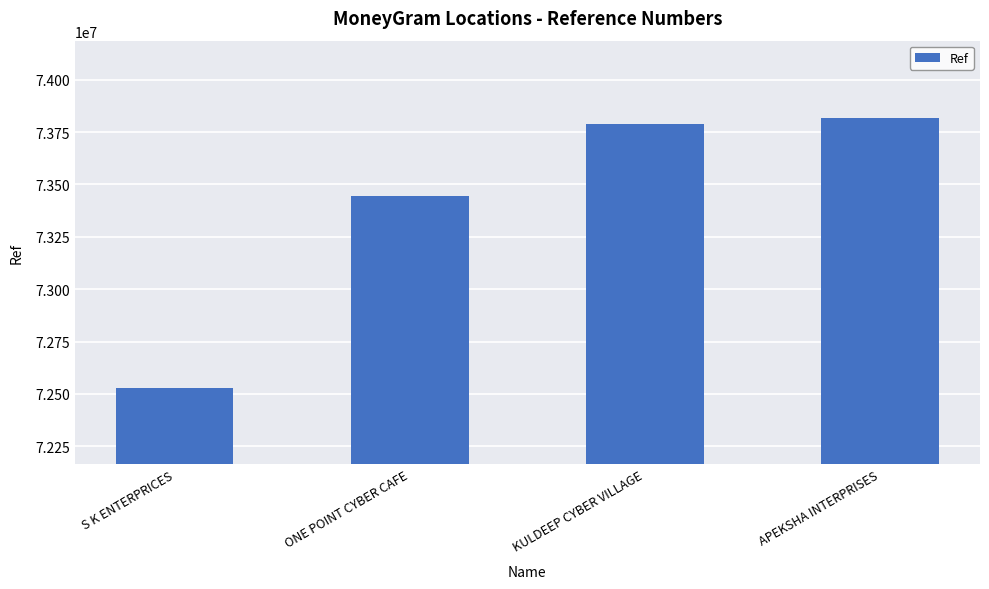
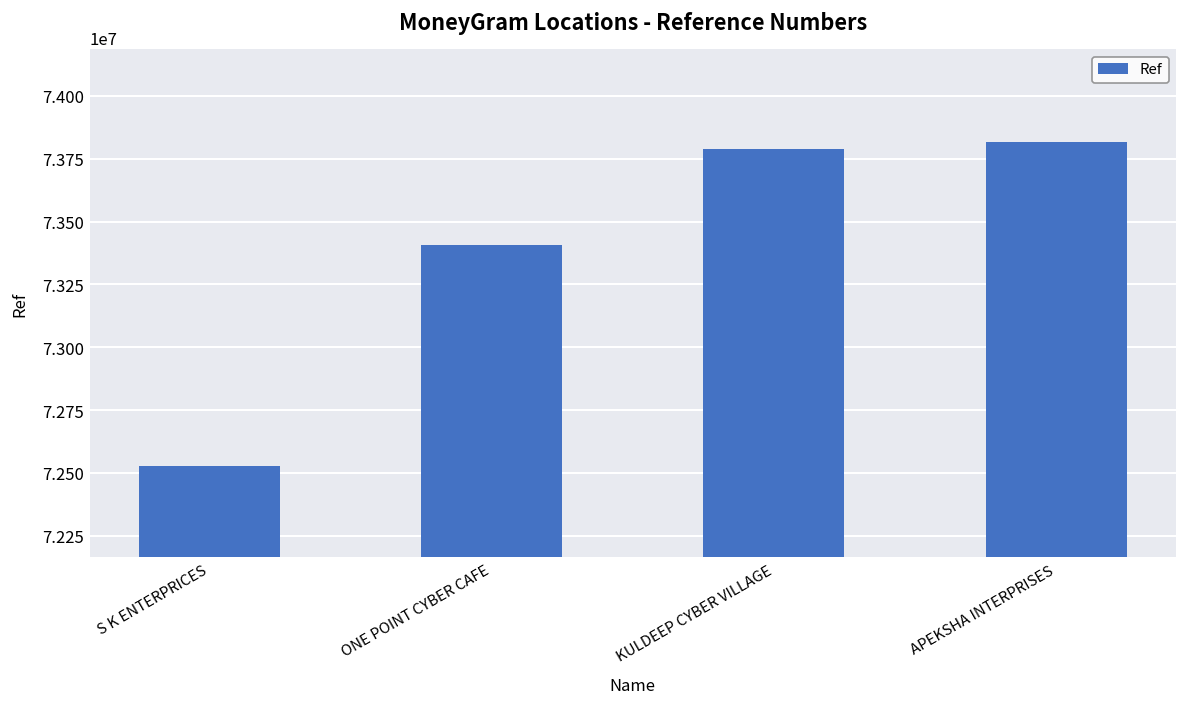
  {
    "S K ENTERPRICES": 72530000,
-   "ONE POINT CYBER CAFE": 73450000,
+   "ONE POINT CYBER CAFE": 73410000,
    "KULDEEP CYBER VILLAGE": 73790000,
    "APEKSHA INTERPRISES": 73820000
  }
